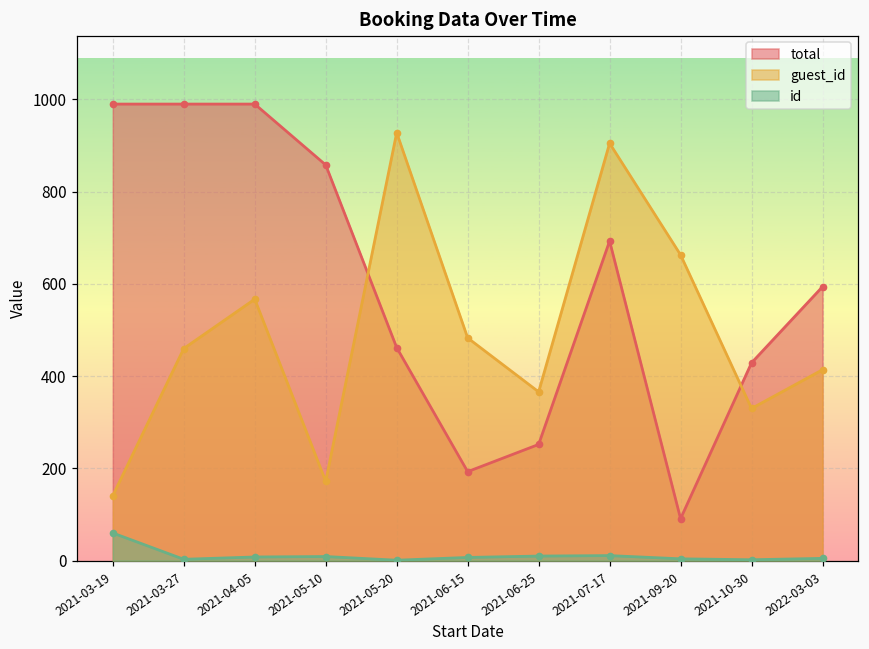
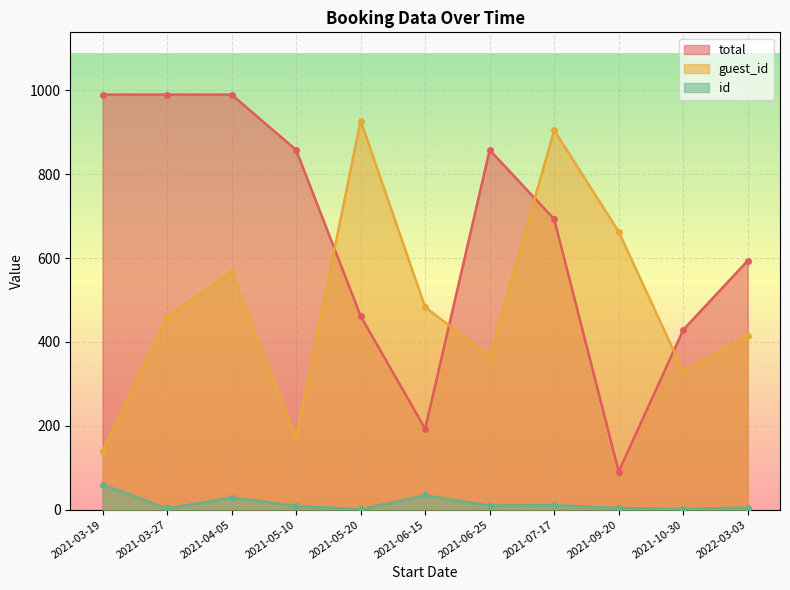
  {
    "total": {
      "2021-03-19": 990,
      "2021-03-27": 990,
      "2021-04-05": 990,
      "2021-05-10": 860,
      "2021-05-20": 460,
      "2021-06-15": 190,
-     "2021-06-25": 250,
+     "2021-06-25": 860,
      "2021-07-17": 690,
      "2021-09-20": 90,
      "2021-10-30": 430,
      "2022-03-03": 590
    },
    "guest_id": {
      "2021-03-19": 140,
      "2021-03-27": 460,
      "2021-04-05": 570,
      "2021-05-10": 170,
      "2021-05-20": 930,
      "2021-06-15": 480,
      "2021-06-25": 370,
      "2021-07-17": 910,
      "2021-09-20": 660,
      "2021-10-30": 330,
      "2022-03-03": 410
    },
    "id": {
      "2021-03-19": 60,
      "2021-03-27": 0,
-     "2021-04-05": 10,
+     "2021-04-05": 30,
      "2021-05-10": 10,
      "2021-05-20": 0,
-     "2021-06-15": 10,
+     "2021-06-15": 30,
      "2021-06-25": 10,
      "2021-07-17": 10,
      "2021-09-20": 0,
      "2021-10-30": 0,
      "2022-03-03": 10
    }
  }
